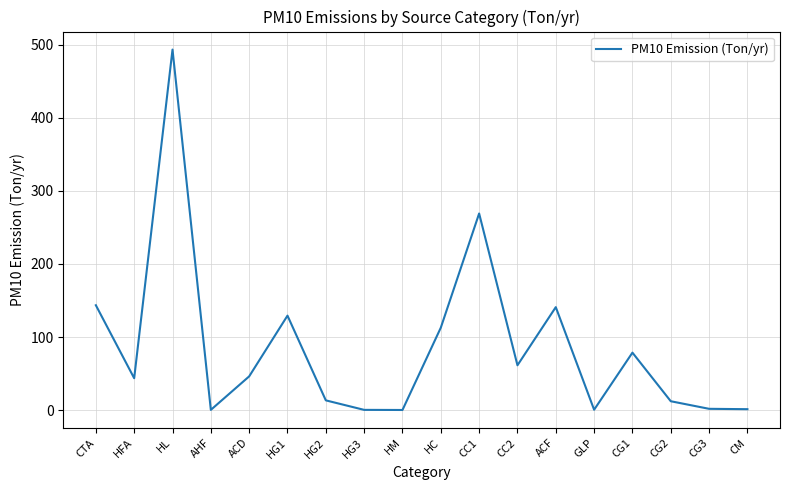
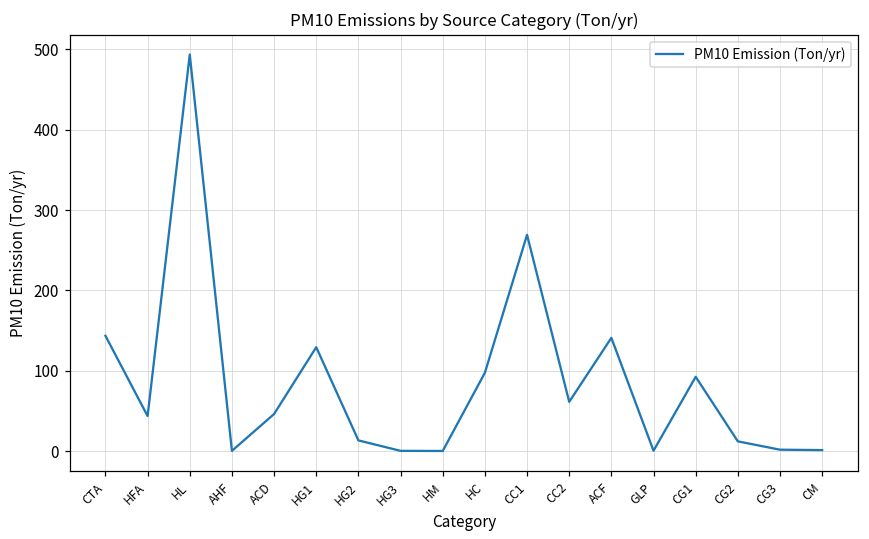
  {
    "CTA": 140,
    "HFA": 40,
    "HL": 490,
    "AHF": 0,
    "ACD": 50,
    "HG1": 130,
    "HG2": 10,
    "HG3": 0,
    "HM": 0,
-   "HC": 110,
+   "HC": 100,
    "CC1": 270,
    "CC2": 60,
    "ACF": 140,
    "GLP": 0,
-   "CG1": 80,
+   "CG1": 90,
    "CG2": 10,
    "CG3": 0,
    "CM": 0
  }
